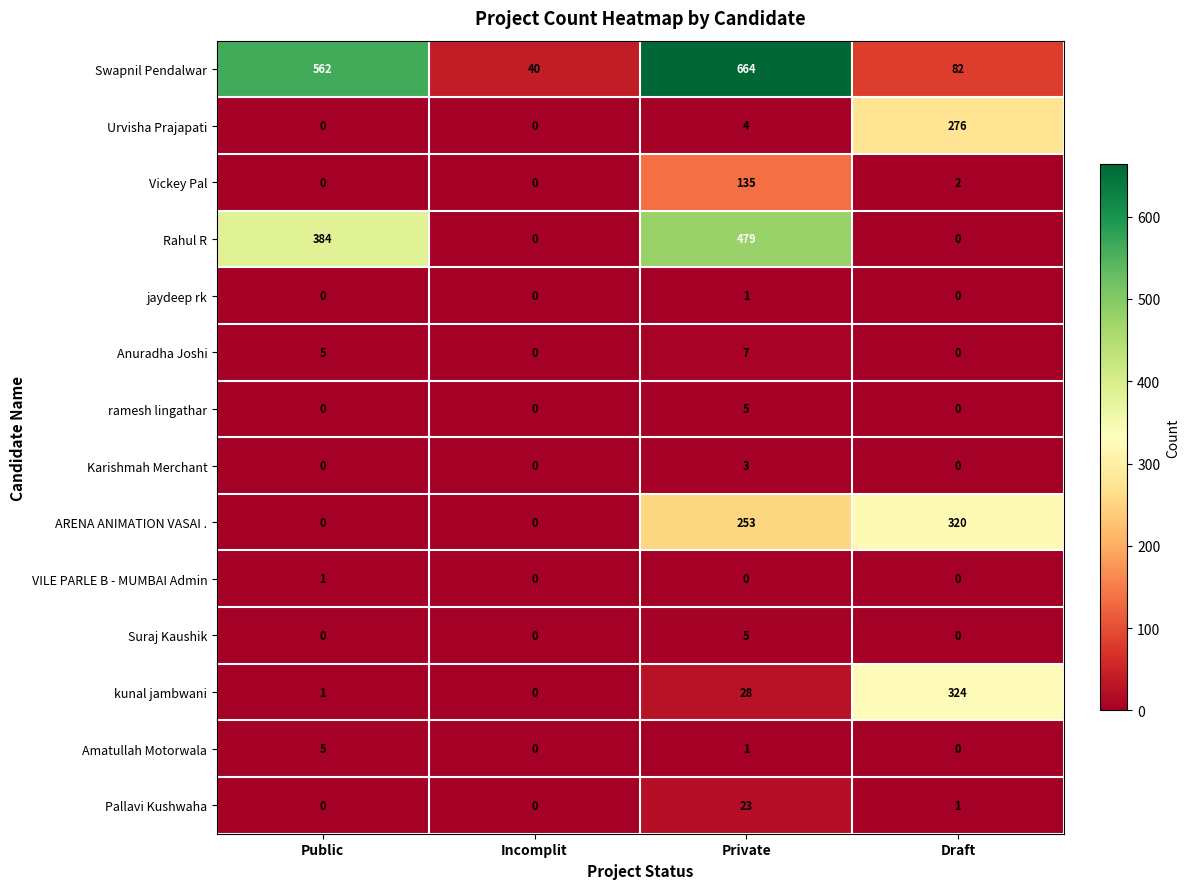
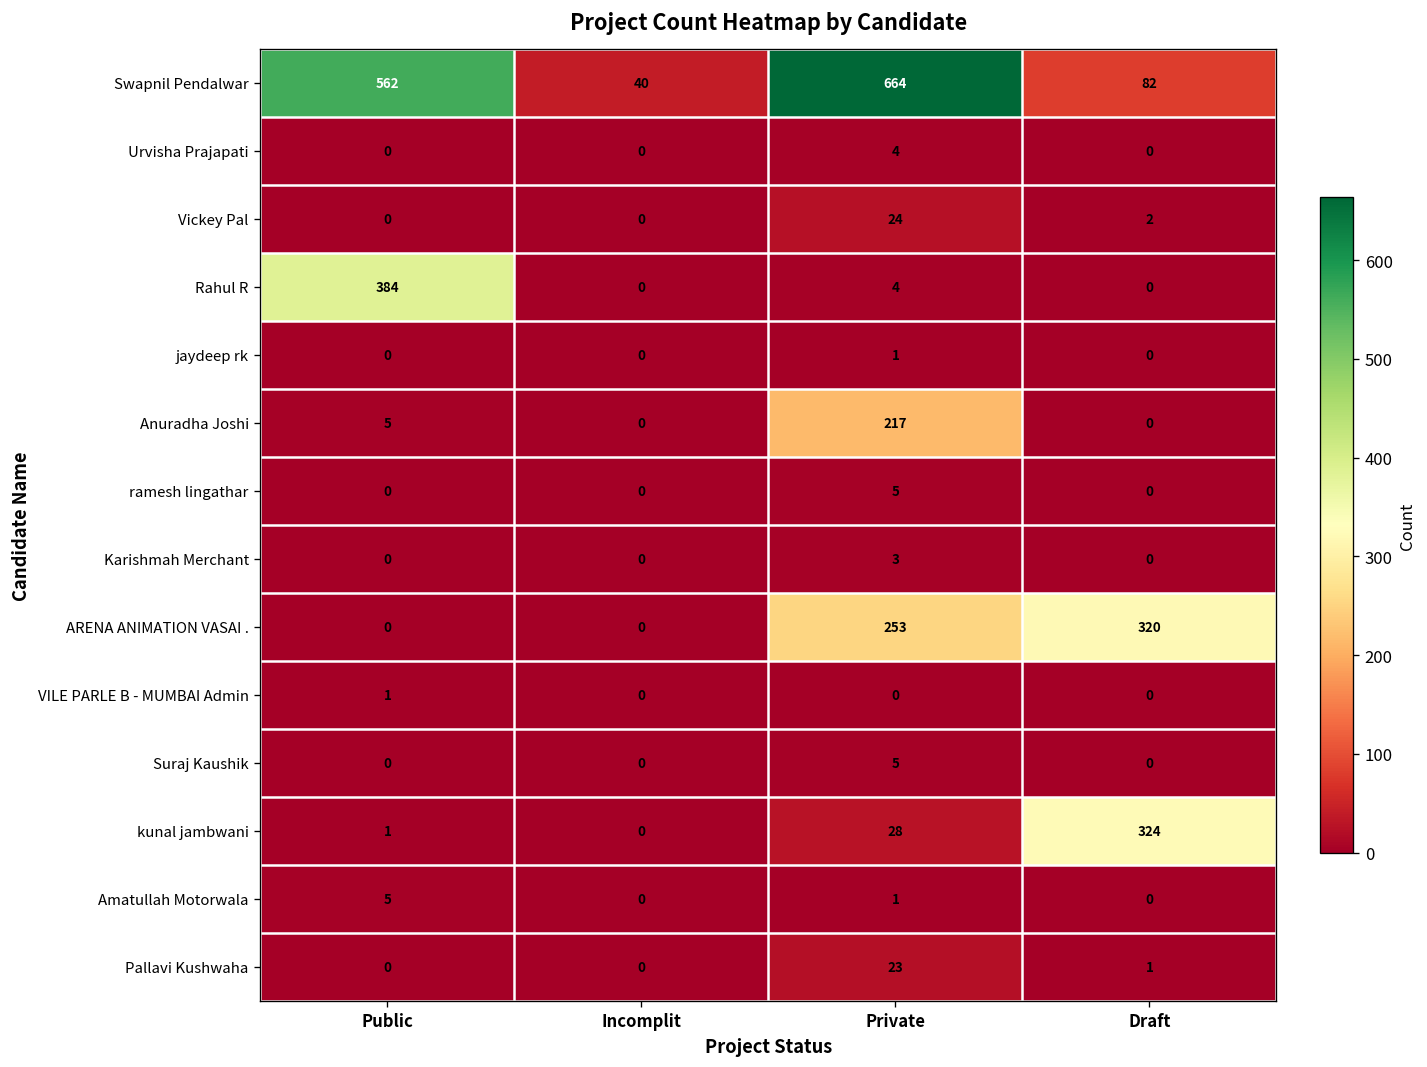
  {
    "Swapnil Pendalwar": {
      "Public": 562,
      "Incomplit": 40,
      "Private": 664,
      "Draft": 82
    },
    "Urvisha Prajapati": {
      "Public": 0,
      "Incomplit": 0,
      "Private": 4,
-     "Draft": 276
+     "Draft": 0
    },
    "Vickey Pal": {
      "Public": 0,
      "Incomplit": 0,
-     "Private": 135,
+     "Private": 24,
      "Draft": 2
    },
    "Rahul R": {
      "Public": 384,
      "Incomplit": 0,
-     "Private": 479,
+     "Private": 4,
      "Draft": 0
    },
    "jaydeep rk": {
      "Public": 0,
      "Incomplit": 0,
      "Private": 1,
      "Draft": 0
    },
    "Anuradha Joshi": {
      "Public": 5,
      "Incomplit": 0,
-     "Private": 7,
+     "Private": 217,
      "Draft": 0
    },
    "ramesh lingathar": {
      "Public": 0,
      "Incomplit": 0,
      "Private": 5,
      "Draft": 0
    },
    "Karishmah Merchant": {
      "Public": 0,
      "Incomplit": 0,
      "Private": 3,
      "Draft": 0
    },
    "ARENA ANIMATION VASAI .": {
      "Public": 0,
      "Incomplit": 0,
      "Private": 253,
      "Draft": 320
    },
    "VILE PARLE B - MUMBAI Admin": {
      "Public": 1,
      "Incomplit": 0,
      "Private": 0,
      "Draft": 0
    },
    "Suraj Kaushik": {
      "Public": 0,
      "Incomplit": 0,
      "Private": 5,
      "Draft": 0
    },
    "kunal jambwani": {
      "Public": 1,
      "Incomplit": 0,
      "Private": 28,
      "Draft": 324
    },
    "Amatullah Motorwala": {
      "Public": 5,
      "Incomplit": 0,
      "Private": 1,
      "Draft": 0
    },
    "Pallavi Kushwaha": {
      "Public": 0,
      "Incomplit": 0,
      "Private": 23,
      "Draft": 1
    }
  }
